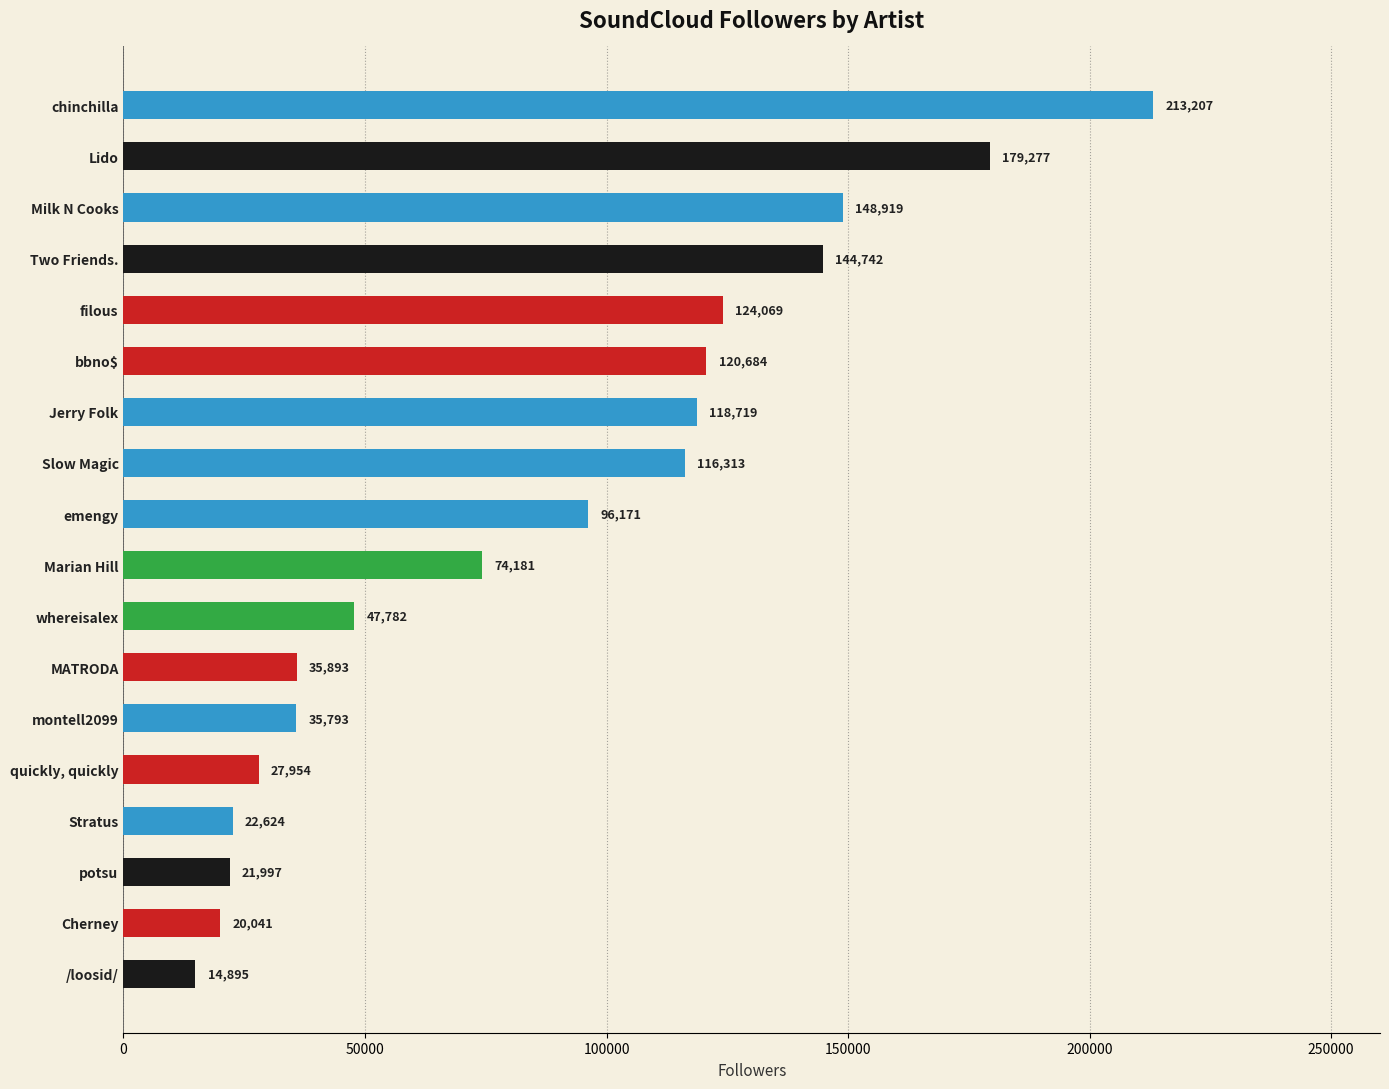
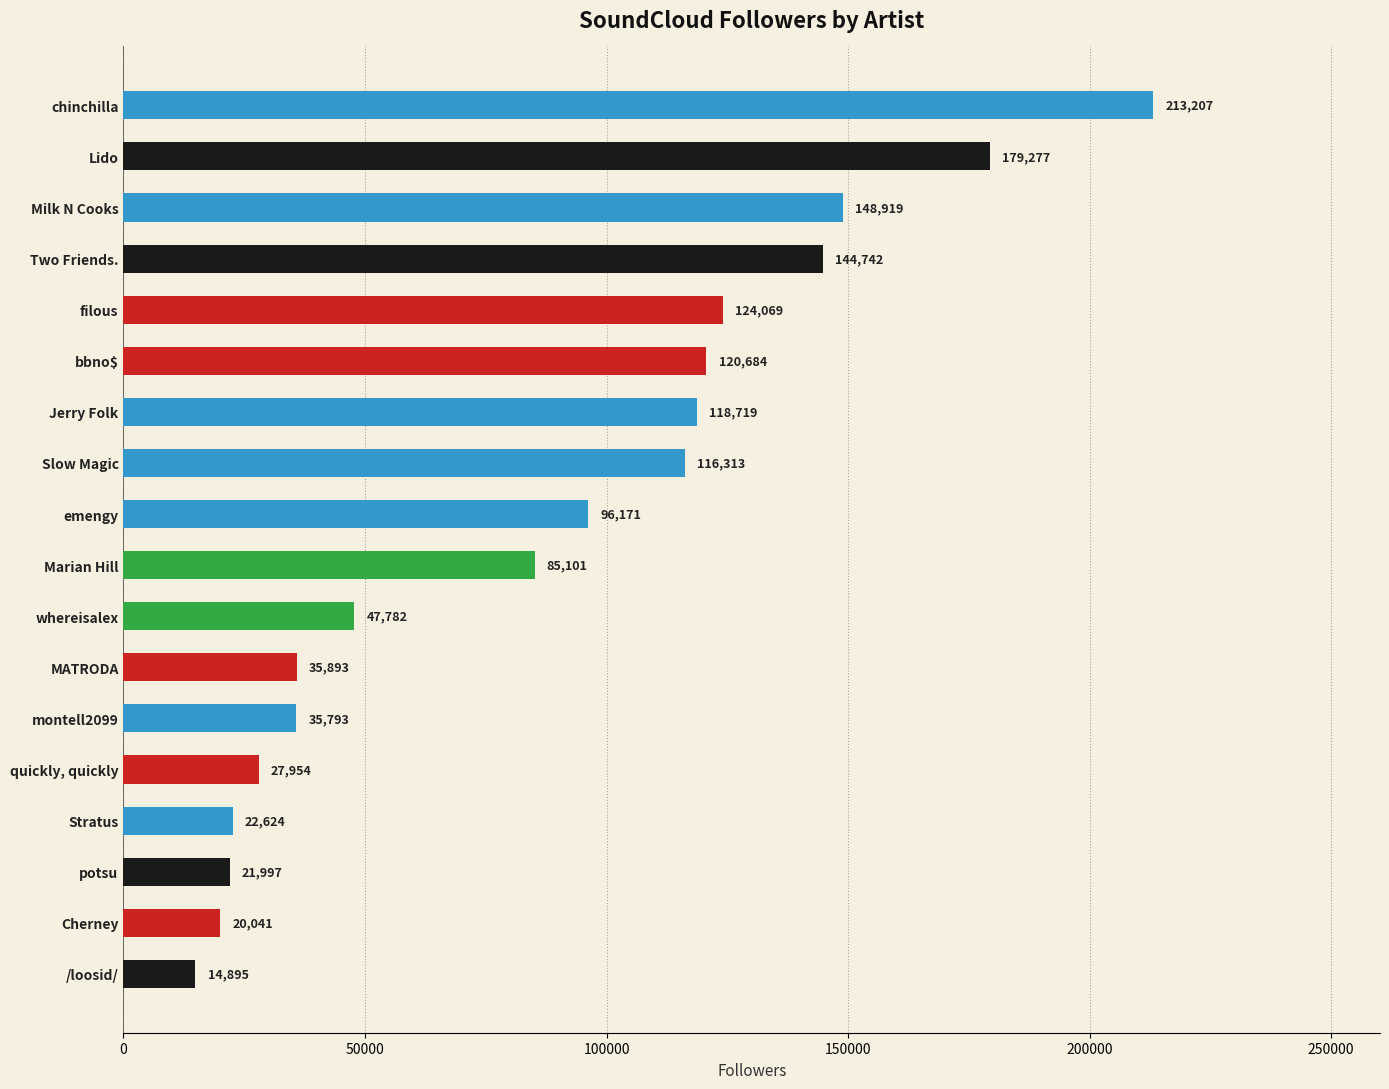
  {
    "chinchilla": "213,207",
    "Lido": "179,277",
    "Milk N Cooks": "148,919",
    "Two Friends.": "144,742",
    "filous": "124,069",
    "bbno$": "120,684",
    "Jerry Folk": "118,719",
    "Slow Magic": "116,313",
    "emengy": "96,171",
-   "Marian Hill": "74,181",
+   "Marian Hill": "85,101",
    "whereisalex": "47,782",
    "MATRODA": "35,893",
    "montell2099": "35,793",
    "quickly, quickly": "27,954",
    "Stratus": "22,624",
    "potsu": "21,997",
    "Cherney": "20,041",
    "/loosid/": "14,895"
  }
